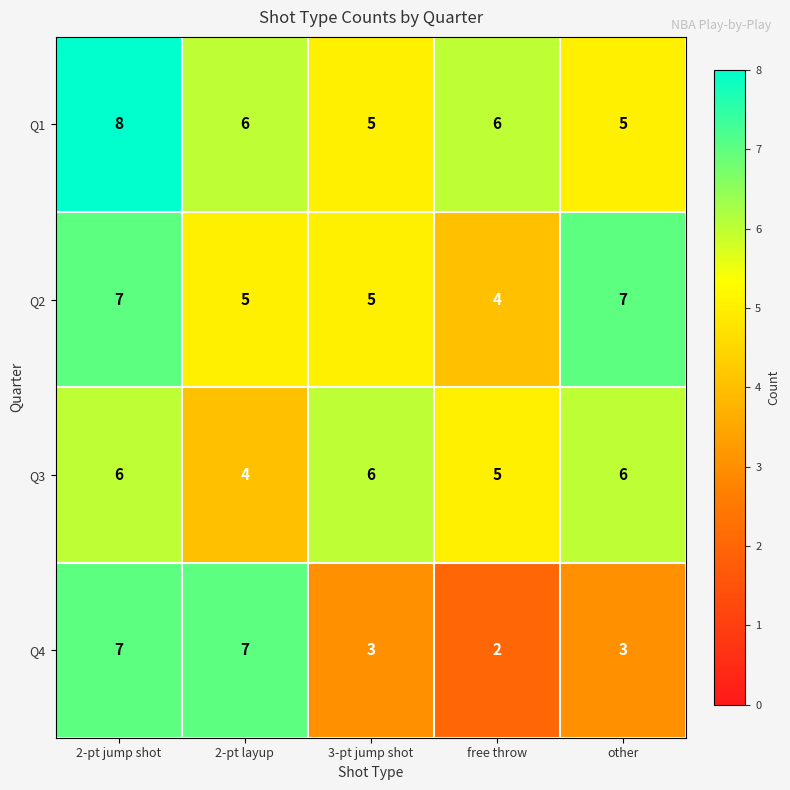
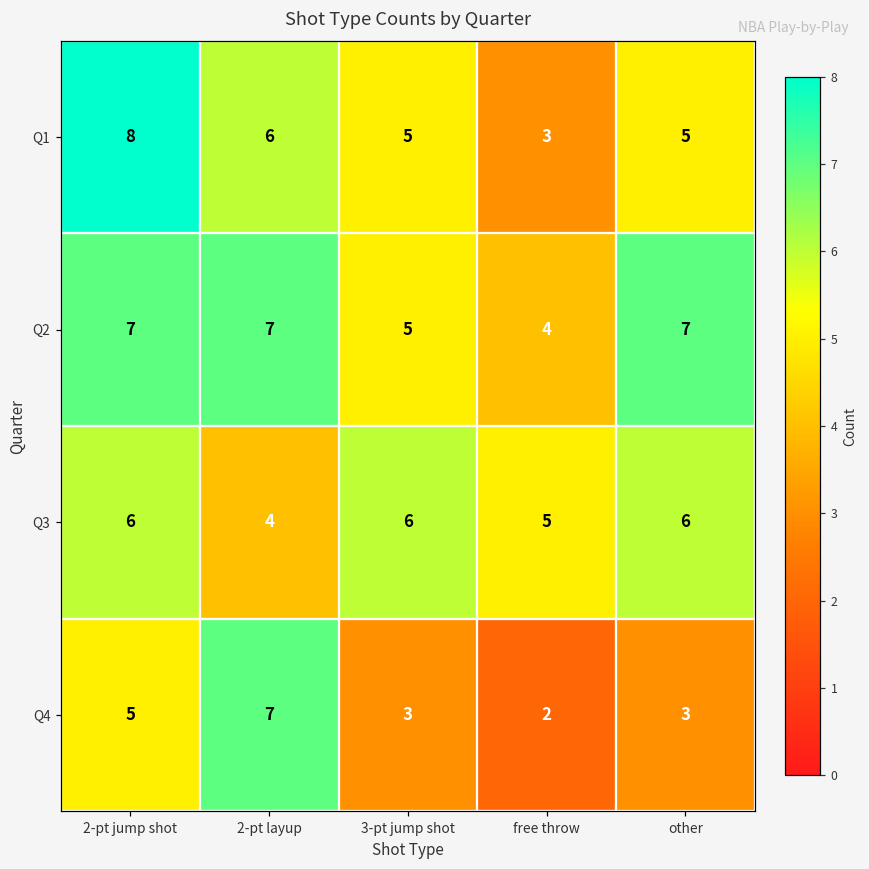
  {
    "Q1": {
      "2-pt jump shot": 8,
      "2-pt layup": 6,
      "3-pt jump shot": 5,
-     "free throw": 6,
+     "free throw": 3,
      "other": 5
    },
    "Q2": {
      "2-pt jump shot": 7,
-     "2-pt layup": 5,
+     "2-pt layup": 7,
      "3-pt jump shot": 5,
      "free throw": 4,
      "other": 7
    },
    "Q3": {
      "2-pt jump shot": 6,
      "2-pt layup": 4,
      "3-pt jump shot": 6,
      "free throw": 5,
      "other": 6
    },
    "Q4": {
-     "2-pt jump shot": 7,
+     "2-pt jump shot": 5,
      "2-pt layup": 7,
      "3-pt jump shot": 3,
      "free throw": 2,
      "other": 3
    }
  }
